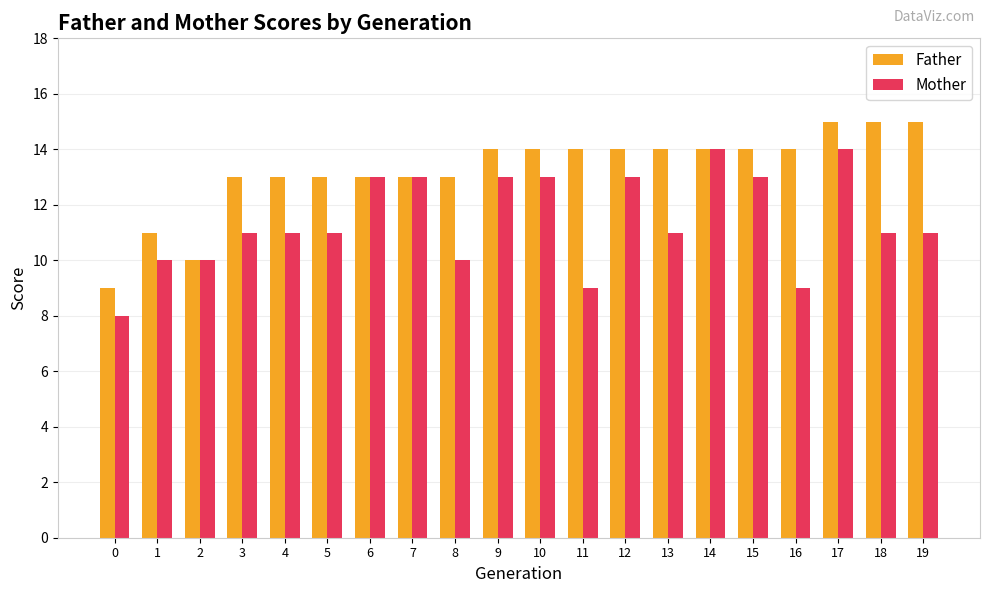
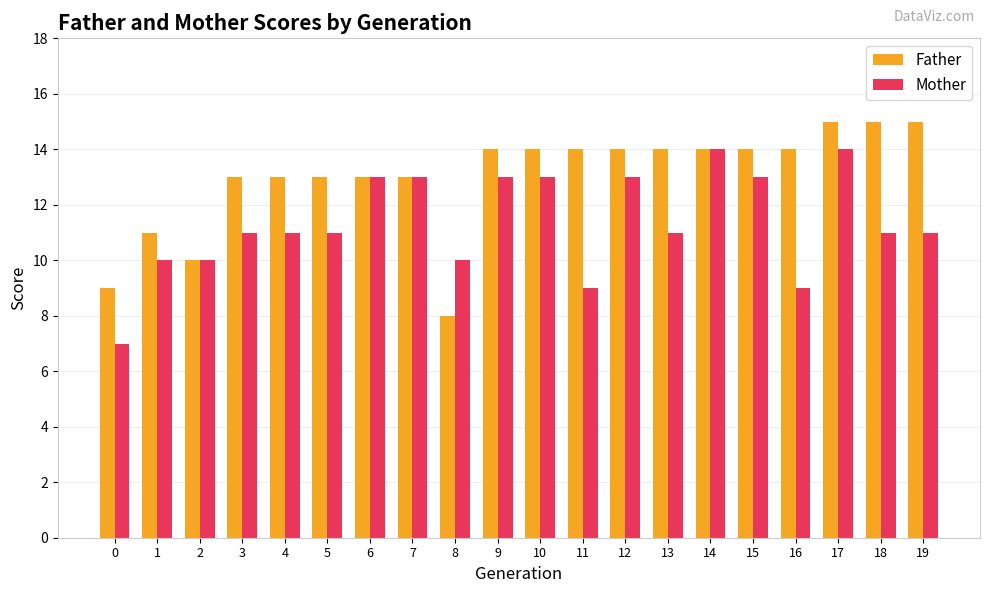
  {
    "Father": {
      "0": 9,
      "1": 11,
      "2": 10,
      "3": 13,
      "4": 13,
      "5": 13,
      "6": 13,
      "7": 13,
-     "8": 13,
+     "8": 8,
      "9": 14,
      "10": 14,
      "11": 14,
      "12": 14,
      "13": 14,
      "14": 14,
      "15": 14,
      "16": 14,
      "17": 15,
      "18": 15,
      "19": 15
    },
    "Mother": {
-     "0": 8,
+     "0": 7,
      "1": 10,
      "2": 10,
      "3": 11,
      "4": 11,
      "5": 11,
      "6": 13,
      "7": 13,
      "8": 10,
      "9": 13,
      "10": 13,
      "11": 9,
      "12": 13,
      "13": 11,
      "14": 14,
      "15": 13,
      "16": 9,
      "17": 14,
      "18": 11,
      "19": 11
    }
  }
